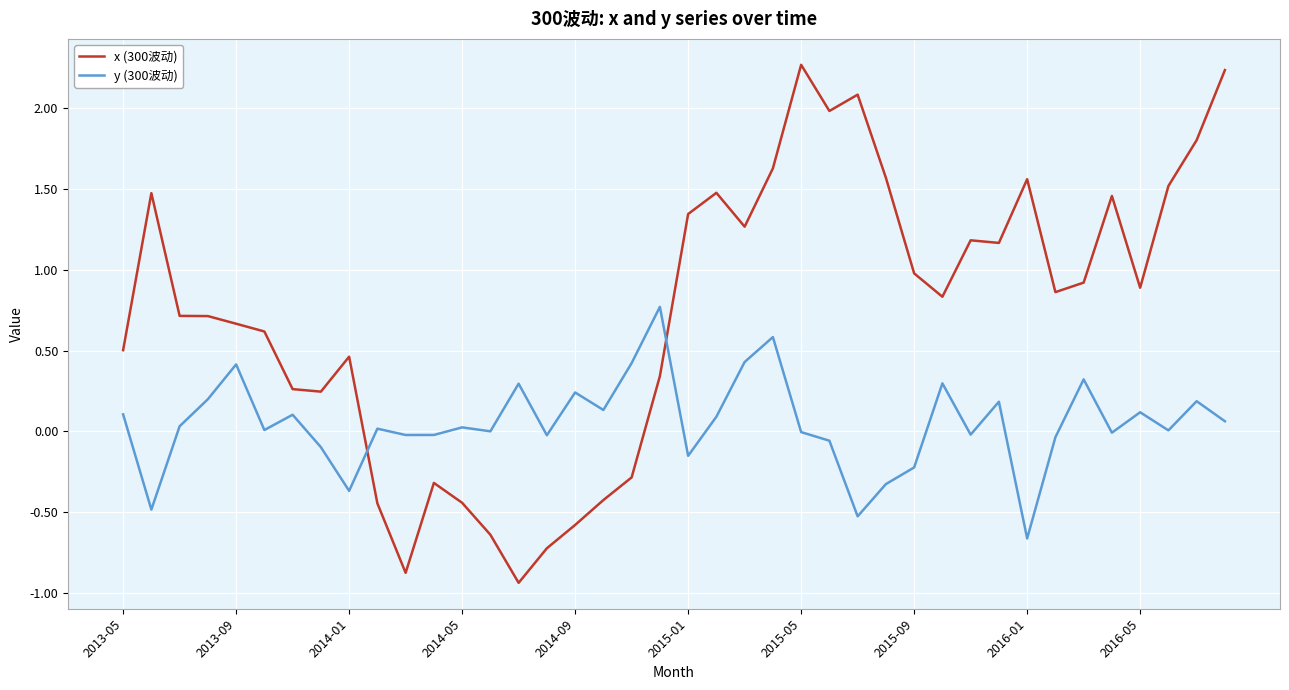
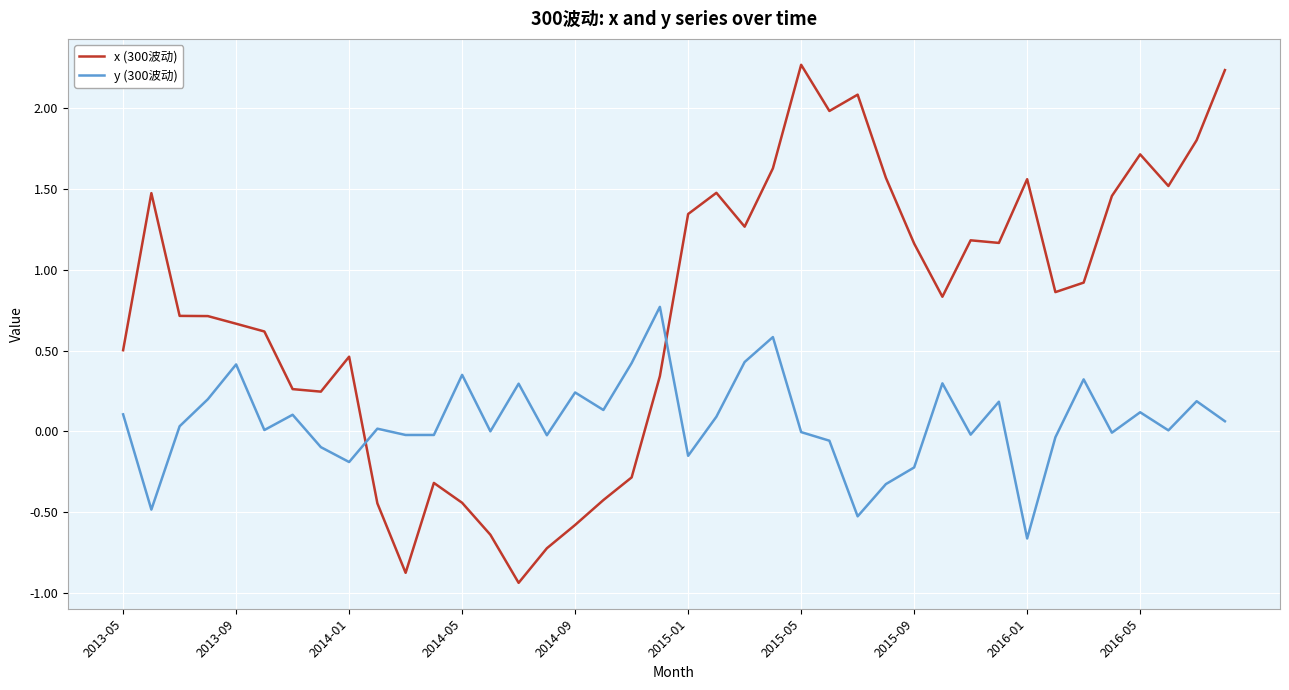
  {
    "x (300波动)": {
      "2013-05": 0.50,
      "2013-09": 0.67,
      "2014-01": 0.46,
      "2014-05": -0.44,
      "2014-09": -0.58,
      "2015-01": 1.35,
      "2015-05": 2.27,
-     "2015-09": 0.98,
+     "2015-09": 1.16,
      "2016-01": 1.56,
-     "2016-05": 0.89
+     "2016-05": 1.72
    },
    "y (300波动)": {
      "2013-05": 0.11,
      "2013-09": 0.42,
-     "2014-01": -0.37,
-     "2014-05": 0.03,
+     "2014-01": -0.19,
+     "2014-05": 0.35,
      "2014-09": 0.24,
      "2015-01": -0.15,
      "2015-05": 0.00,
      "2015-09": -0.22,
      "2016-01": -0.66,
      "2016-05": 0.12
    }
  }
